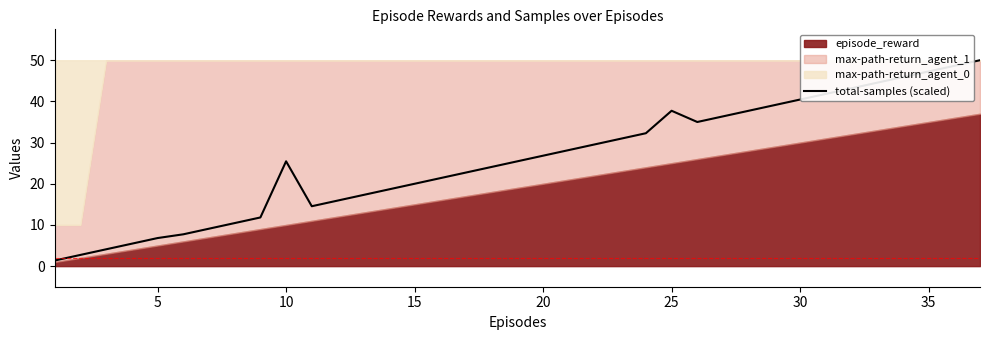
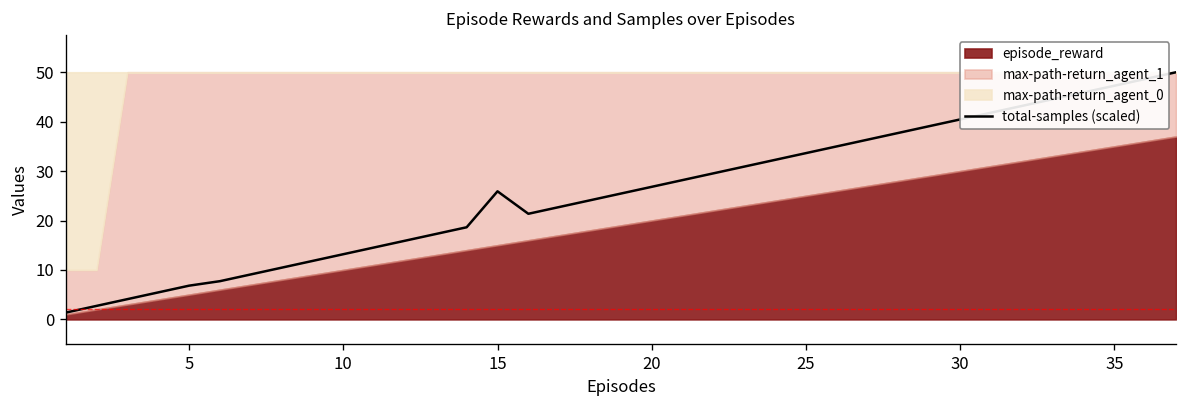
  {
    "total-samples (scaled)": {
      "5": 7,
-     "10": 25,
-     "15": 20,
+     "10": 13,
+     "15": 26,
      "20": 27,
-     "25": 38
+     "25": 34
    },
    "episode_reward": {
      "5": 5,
      "10": 10,
      "15": 15,
      "20": 20,
      "25": 25,
      "30": 30,
      "35": 35
    }
  }
